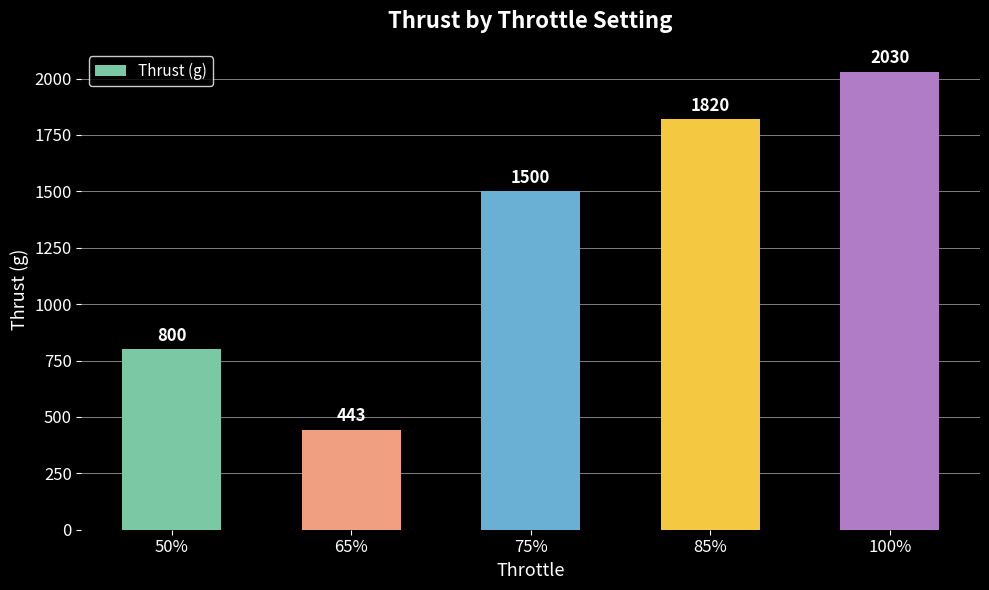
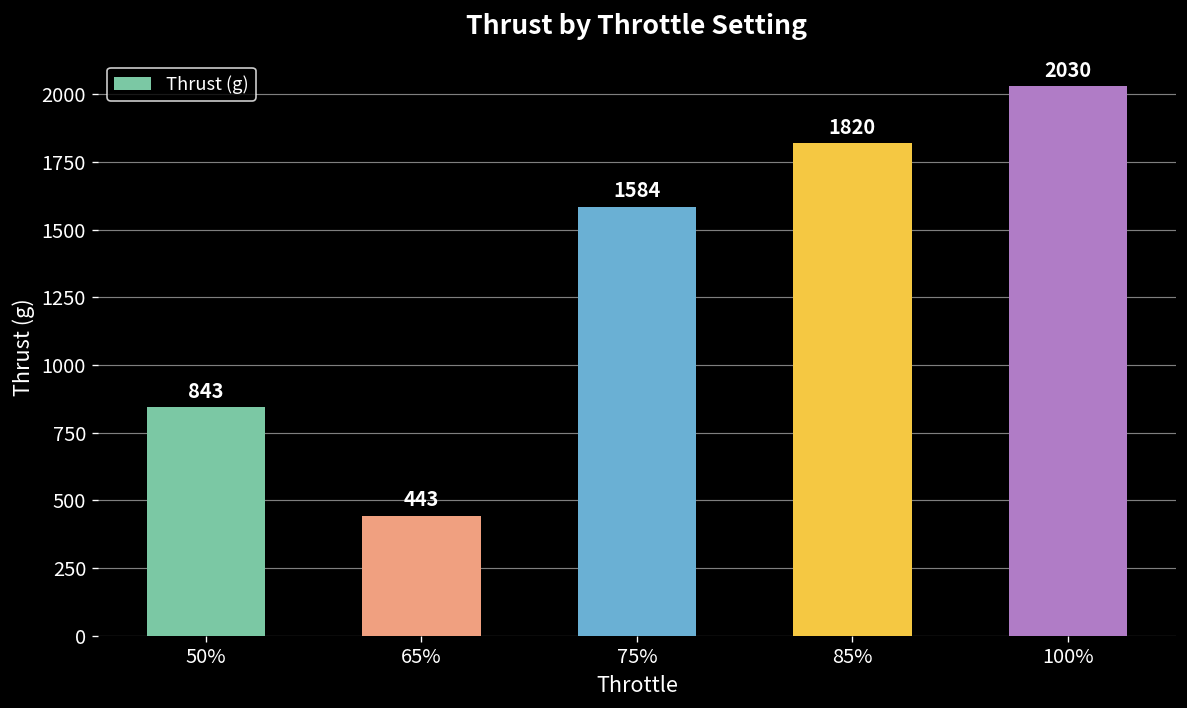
  {
-   "50%": 800,
+   "50%": 843,
    "65%": 443,
-   "75%": 1500,
+   "75%": 1584,
    "85%": 1820,
    "100%": 2030
  }
